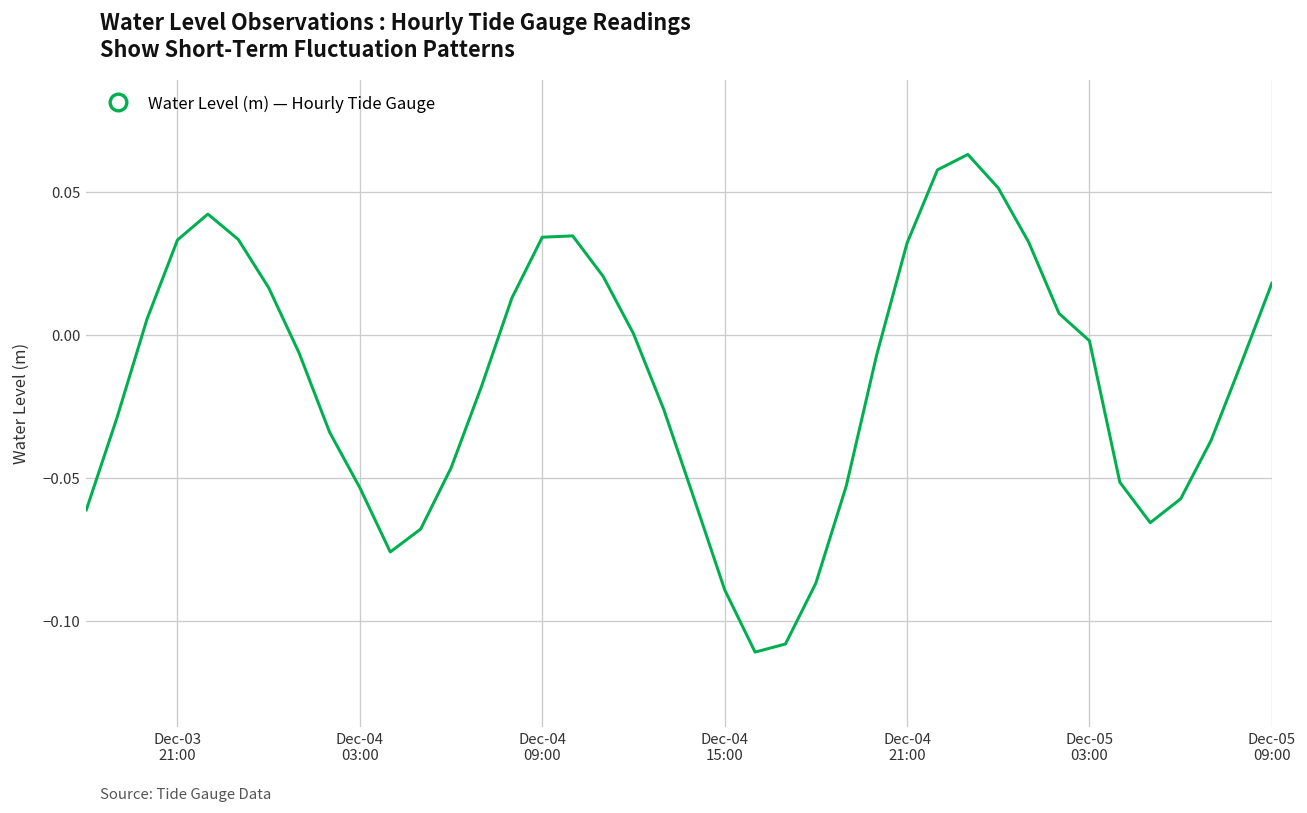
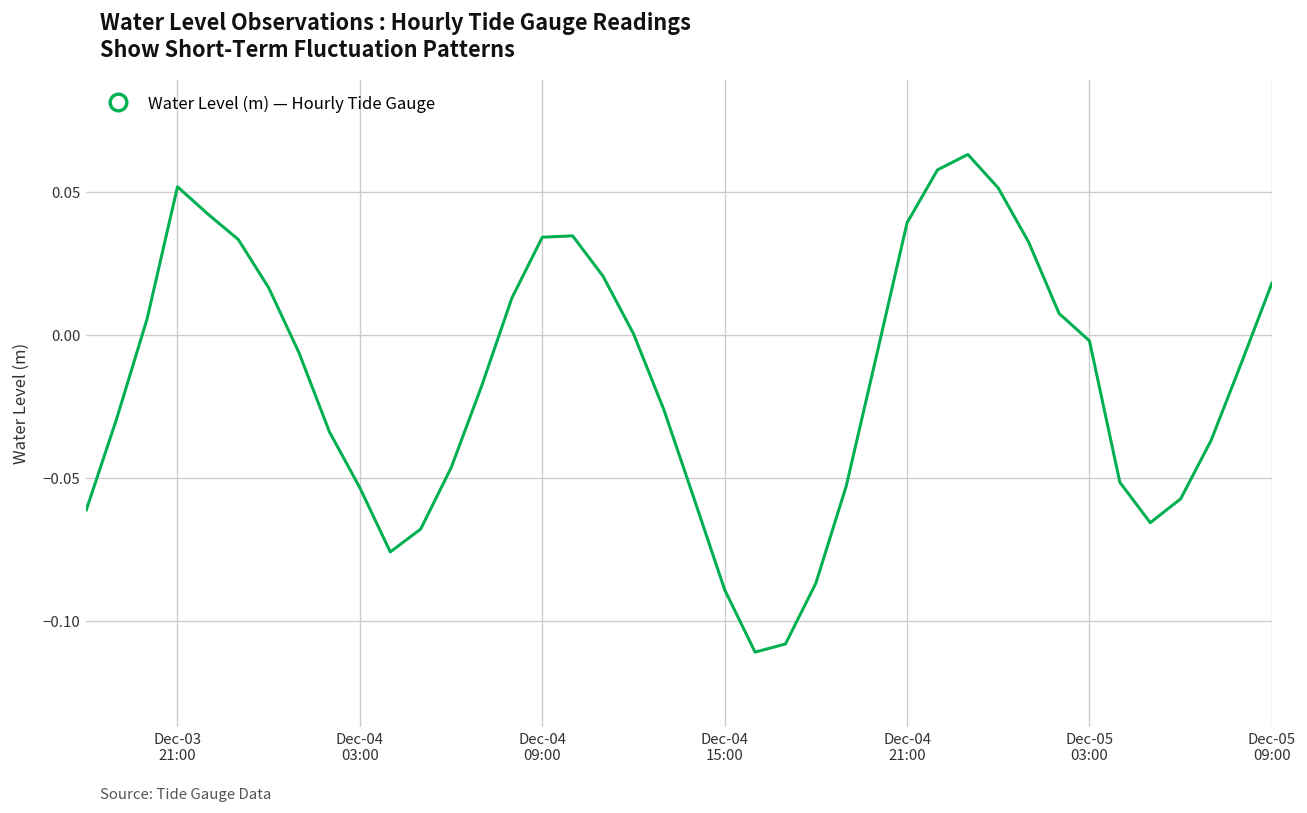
  {
-   "Dec-03 21:00": 0.033,
+   "Dec-03 21:00": 0.052,
    "Dec-04 03:00": -0.053,
    "Dec-04 09:00": 0.034,
    "Dec-04 15:00": -0.089,
-   "Dec-04 21:00": 0.032,
+   "Dec-04 21:00": 0.039,
    "Dec-05 03:00": -0.002,
    "Dec-05 09:00": 0.018
  }
